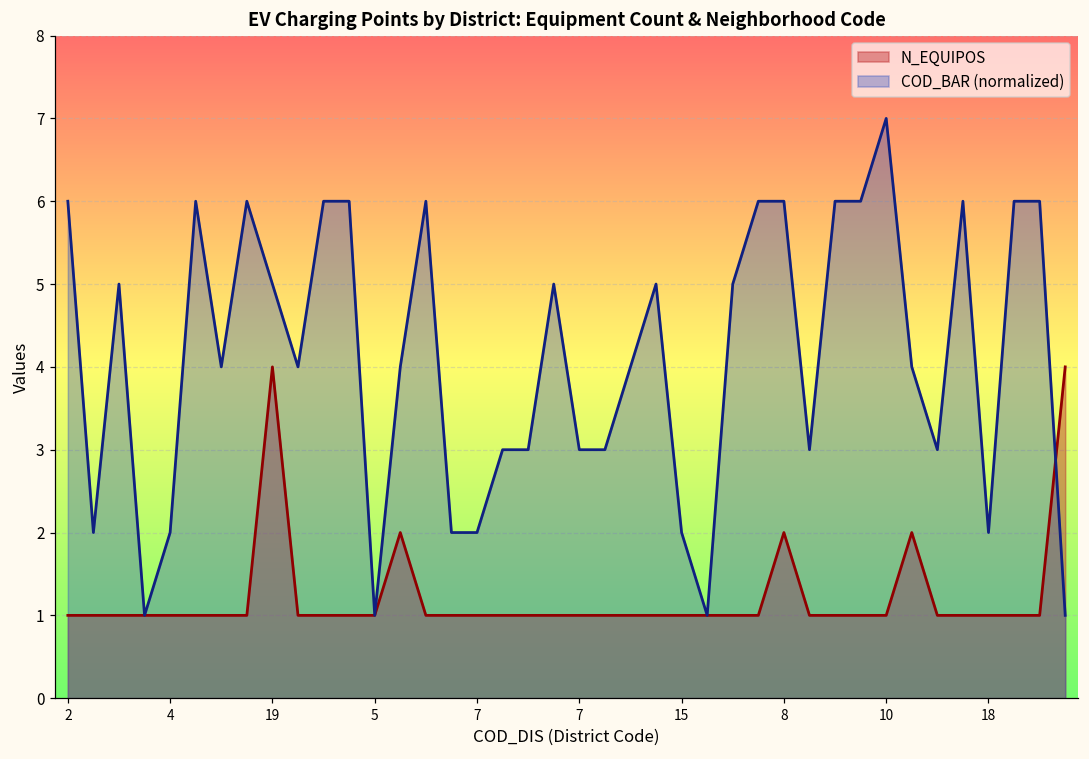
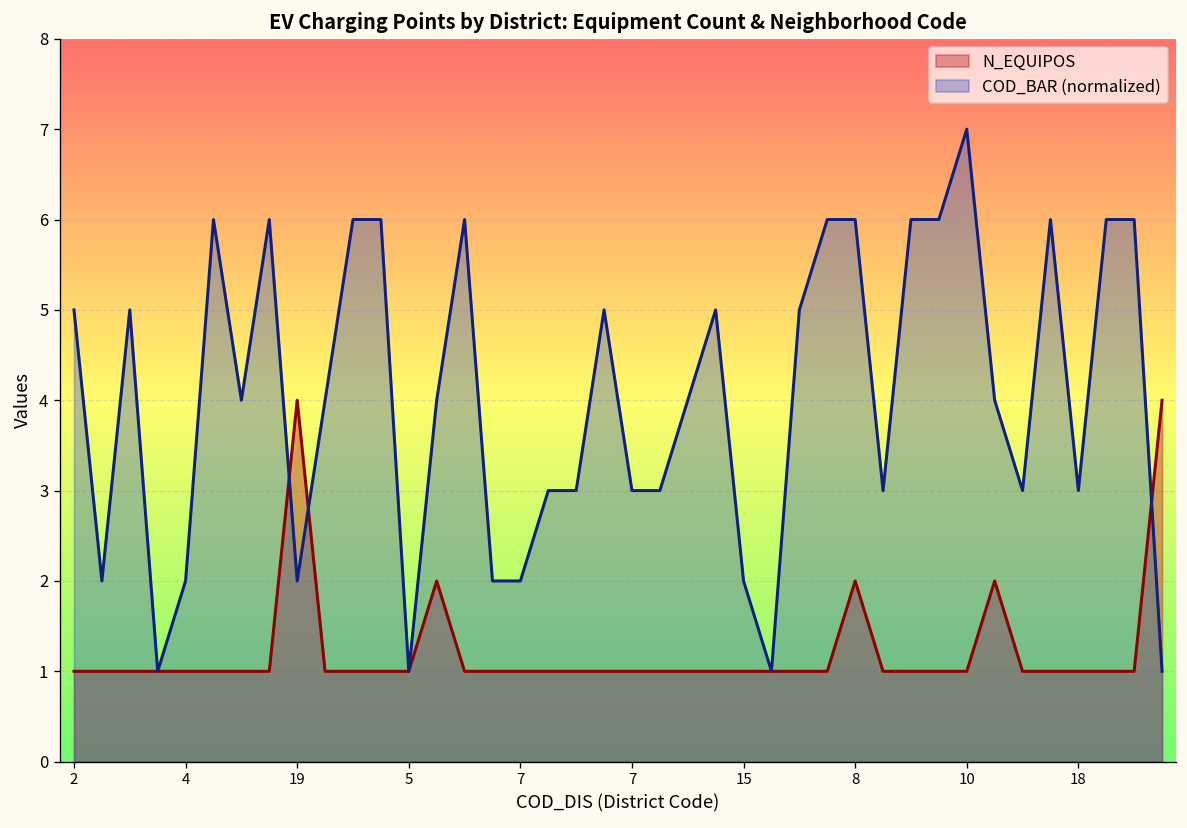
  {
    "N_EQUIPOS": {
      "2": 1,
      "19": 4,
      "15": 1,
      "18": 1
    },
    "COD_BAR (normalized)": {
-     "2": 6,
-     "19": 5,
+     "2": 5,
+     "19": 2,
      "15": 2,
-     "18": 2
+     "18": 3
    }
  }
